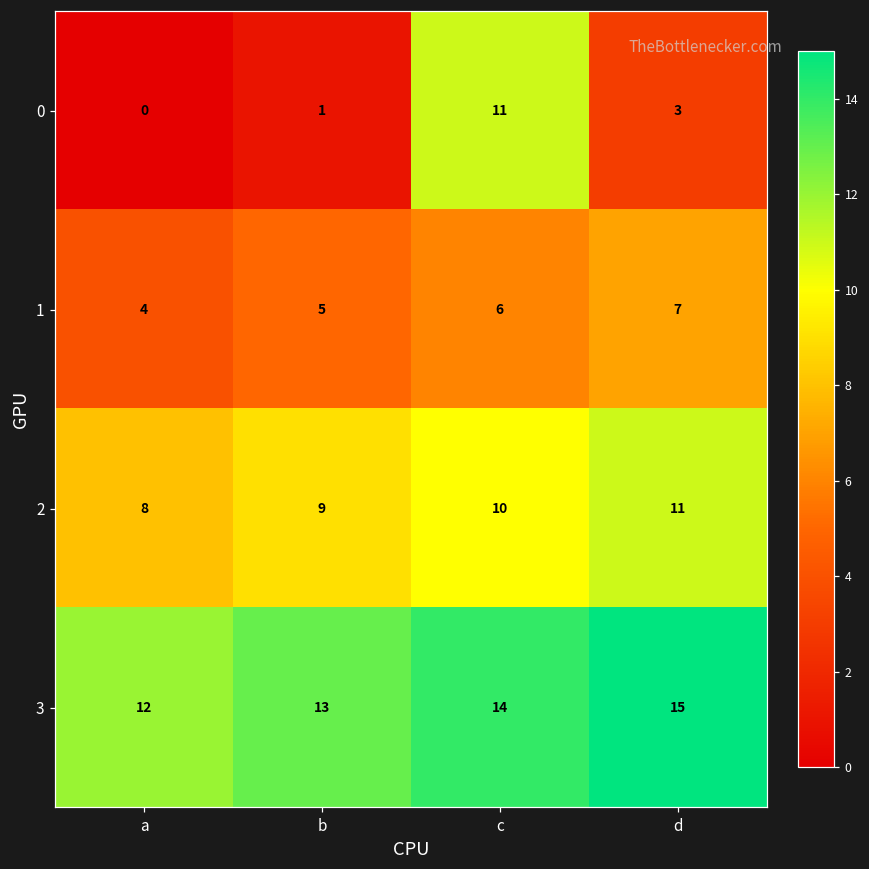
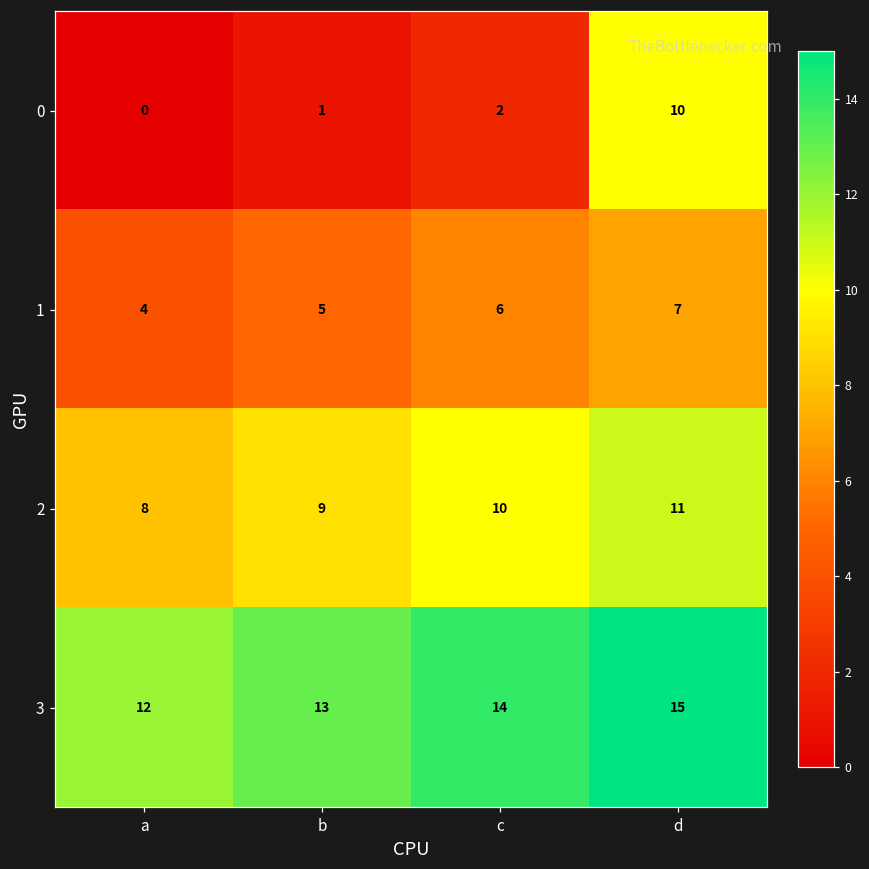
  {
    "0": {
      "a": 0,
      "b": 1,
-     "c": 11,
-     "d": 3
+     "c": 2,
+     "d": 10
    },
    "1": {
      "a": 4,
      "b": 5,
      "c": 6,
      "d": 7
    },
    "2": {
      "a": 8,
      "b": 9,
      "c": 10,
      "d": 11
    },
    "3": {
      "a": 12,
      "b": 13,
      "c": 14,
      "d": 15
    }
  }
